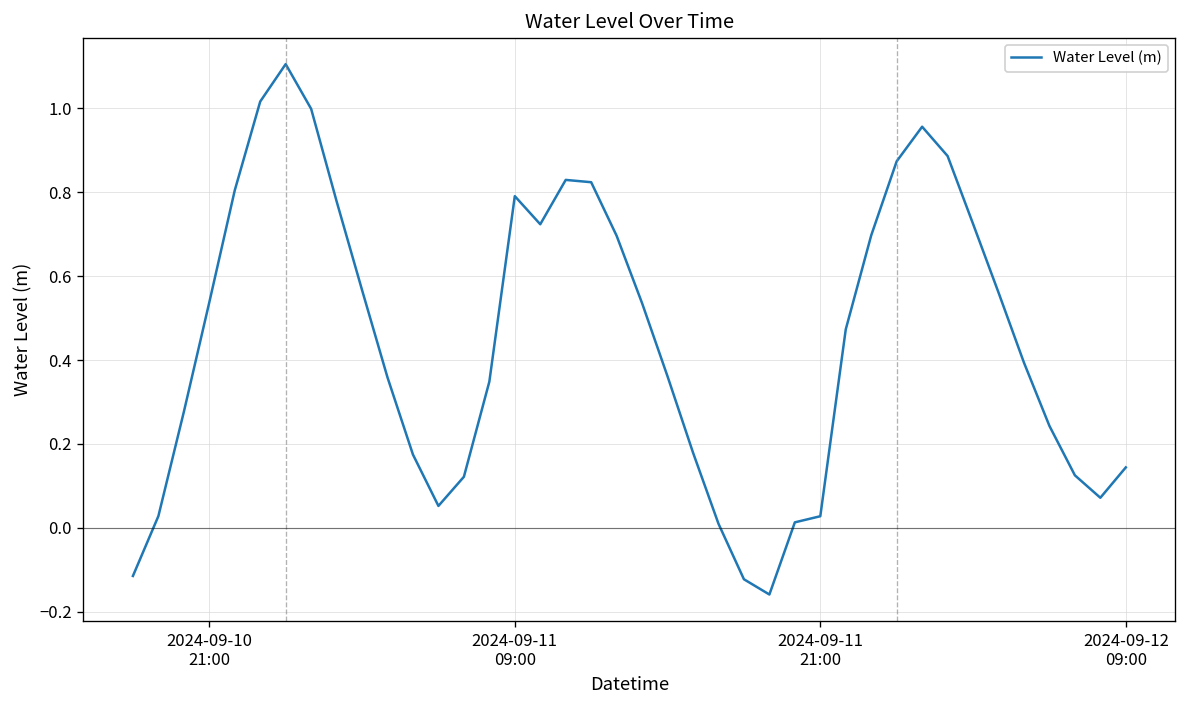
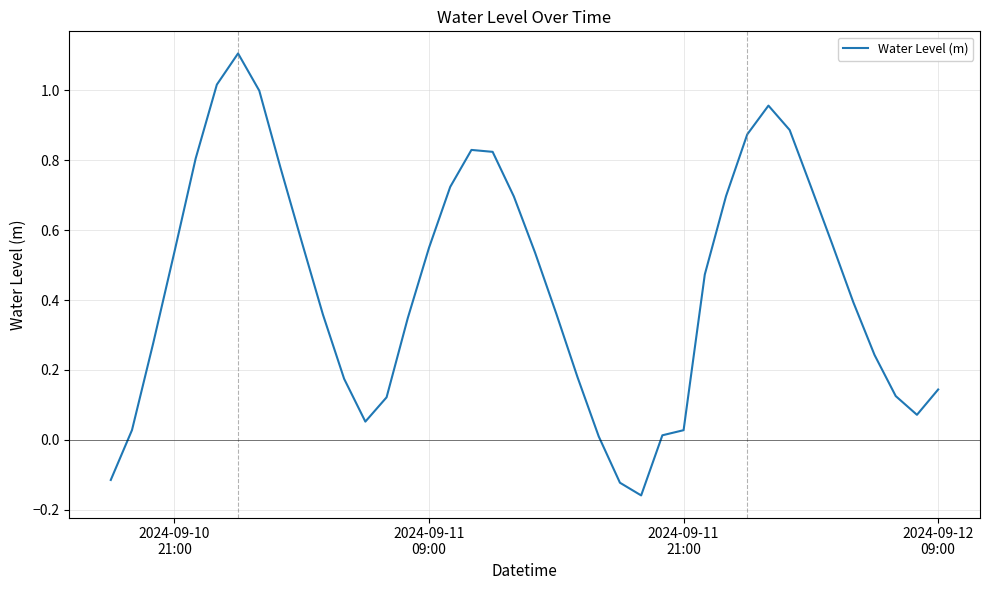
  {
    "2024-09-10 21:00": 0.54,
-   "2024-09-11 09:00": 0.79,
+   "2024-09-11 09:00": 0.55,
    "2024-09-11 21:00": 0.03,
    "2024-09-12 09:00": 0.14
  }
